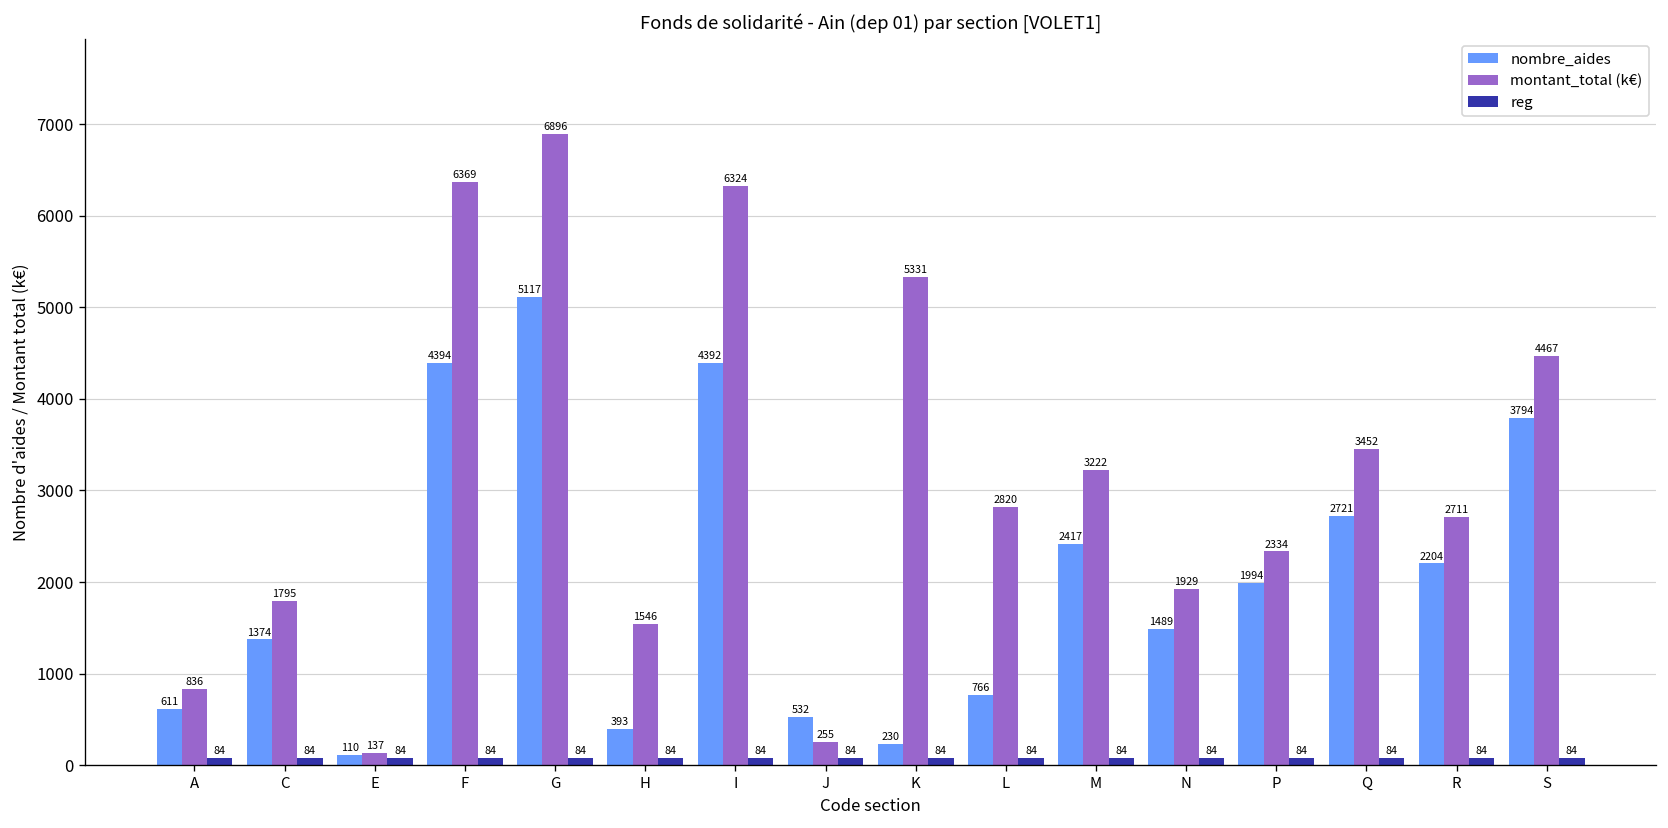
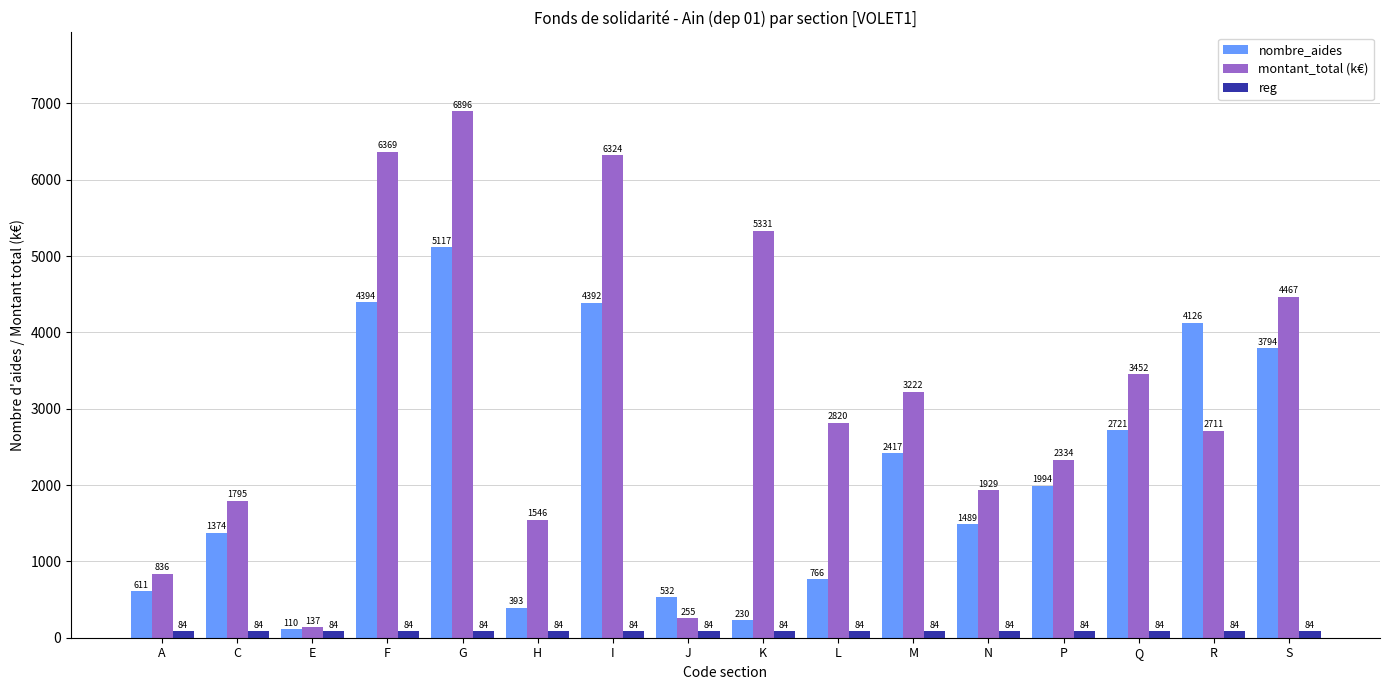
  {
    "nombre_aides": {
      "A": 611,
      "C": 1374,
      "E": 110,
      "F": 4394,
      "G": 5117,
      "H": 393,
      "I": 4392,
      "J": 532,
      "K": 230,
      "L": 766,
      "M": 2417,
      "N": 1489,
      "P": 1994,
      "Q": 2721,
-     "R": 2204,
+     "R": 4126,
      "S": 3794
    },
    "montant_total (k€)": {
      "A": 836,
      "C": 1795,
      "E": 137,
      "F": 6369,
      "G": 6896,
      "H": 1546,
      "I": 6324,
      "J": 255,
      "K": 5331,
      "L": 2820,
      "M": 3222,
      "N": 1929,
      "P": 2334,
      "Q": 3452,
      "R": 2711,
      "S": 4467
    },
    "reg": {
      "A": 84,
      "C": 84,
      "E": 84,
      "F": 84,
      "G": 84,
      "H": 84,
      "I": 84,
      "J": 84,
      "K": 84,
      "L": 84,
      "M": 84,
      "N": 84,
      "P": 84,
      "Q": 84,
      "R": 84,
      "S": 84
    }
  }
